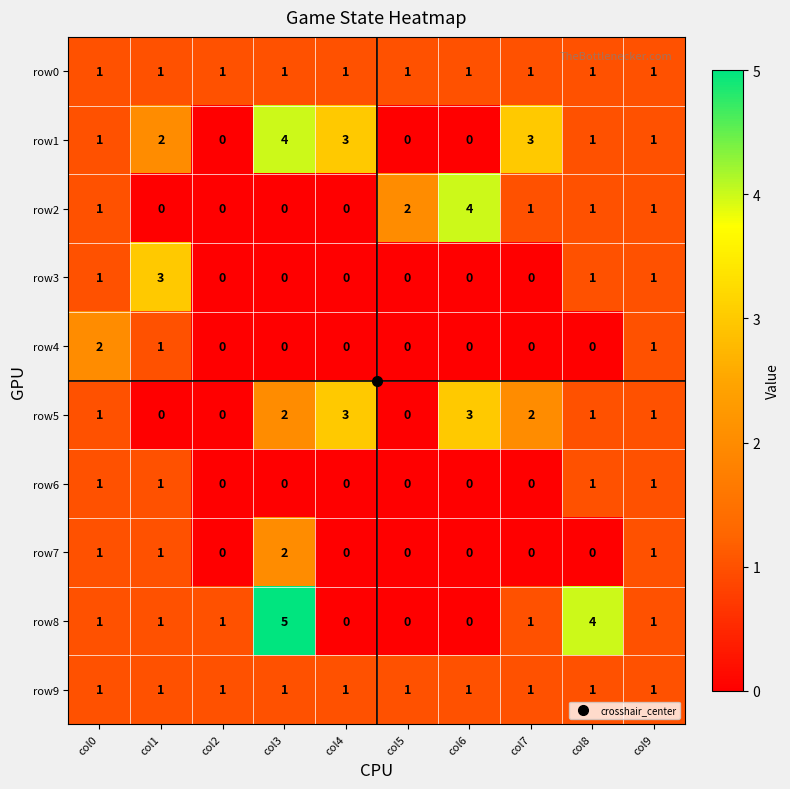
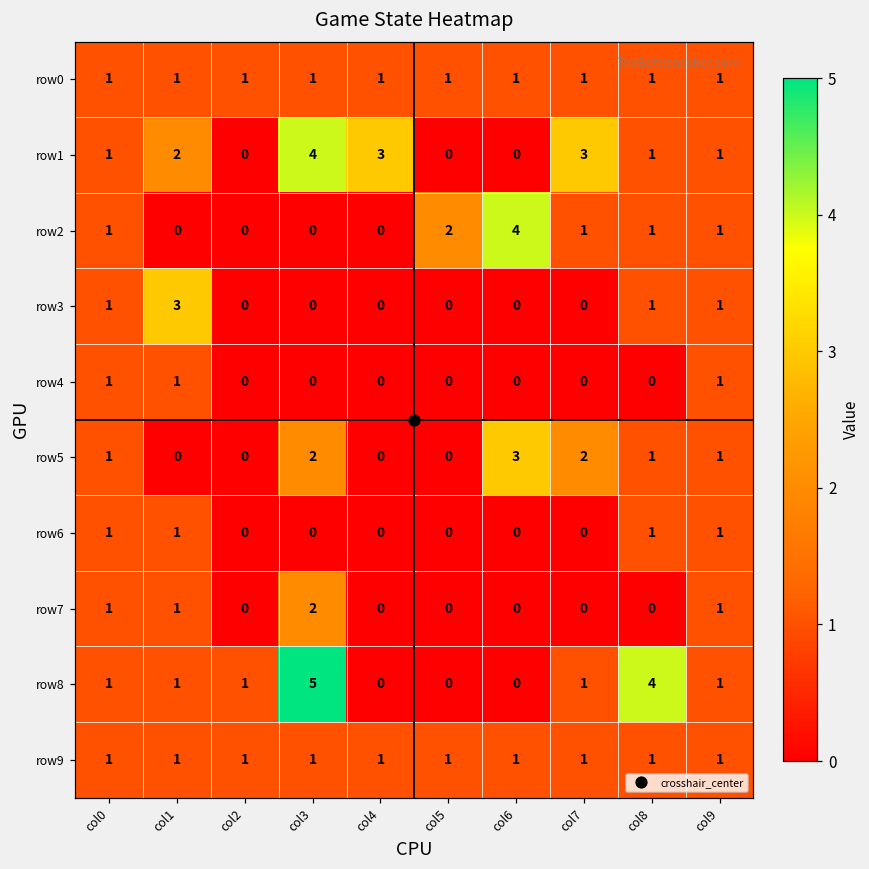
  {
    "row0": {
      "col0": 1,
      "col1": 1,
      "col2": 1,
      "col3": 1,
      "col4": 1,
      "col5": 1,
      "col6": 1,
      "col7": 1,
      "col9": 1
    },
    "row1": {
      "col0": 1,
      "col1": 2,
      "col2": 0,
      "col3": 4,
      "col4": 3,
      "col5": 0,
      "col6": 0,
      "col7": 3,
      "col8": 1,
      "col9": 1
    },
    "row2": {
      "col0": 1,
      "col1": 0,
      "col2": 0,
      "col3": 0,
      "col4": 0,
      "col5": 2,
      "col6": 4,
      "col7": 1,
      "col8": 1,
      "col9": 1
    },
    "row3": {
      "col0": 1,
      "col1": 3,
      "col2": 0,
      "col3": 0,
      "col4": 0,
      "col5": 0,
      "col6": 0,
      "col7": 0,
      "col8": 1,
      "col9": 1
    },
    "row4": {
-     "col0": 2,
+     "col0": 1,
      "col1": 1,
      "col2": 0,
      "col3": 0,
      "col4": 0,
      "col5": 0,
      "col6": 0,
      "col7": 0,
      "col8": 0,
      "col9": 1
    },
    "row5": {
      "col0": 1,
      "col1": 0,
      "col2": 0,
      "col3": 2,
-     "col4": 3,
+     "col4": 0,
      "col5": 0,
      "col6": 3,
      "col7": 2,
      "col8": 1,
      "col9": 1
    },
    "row6": {
      "col0": 1,
      "col1": 1,
      "col2": 0,
      "col3": 0,
      "col4": 0,
      "col5": 0,
      "col6": 0,
      "col7": 0,
      "col8": 1,
      "col9": 1
    },
    "row7": {
      "col0": 1,
      "col1": 1,
      "col2": 0,
      "col3": 2,
      "col4": 0,
      "col5": 0,
      "col6": 0,
      "col7": 0,
      "col8": 0,
      "col9": 1
    },
    "row8": {
      "col0": 1,
      "col1": 1,
      "col2": 1,
      "col3": 5,
      "col4": 0,
      "col5": 0,
      "col6": 0,
      "col7": 1,
      "col8": 4,
      "col9": 1
    },
    "row9": {
      "col0": 1,
      "col1": 1,
      "col2": 1,
      "col3": 1,
      "col4": 1,
      "col5": 1,
      "col6": 1,
      "col7": 1,
      "col8": 1,
      "col9": 1
    }
  }
